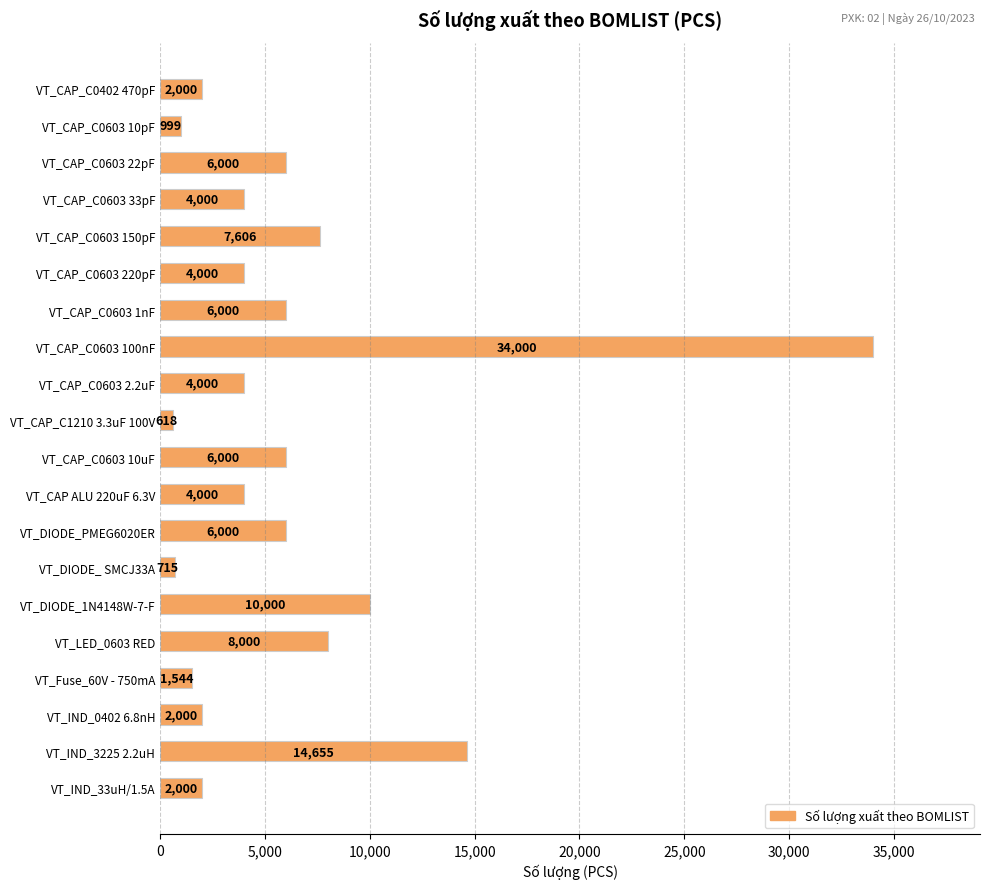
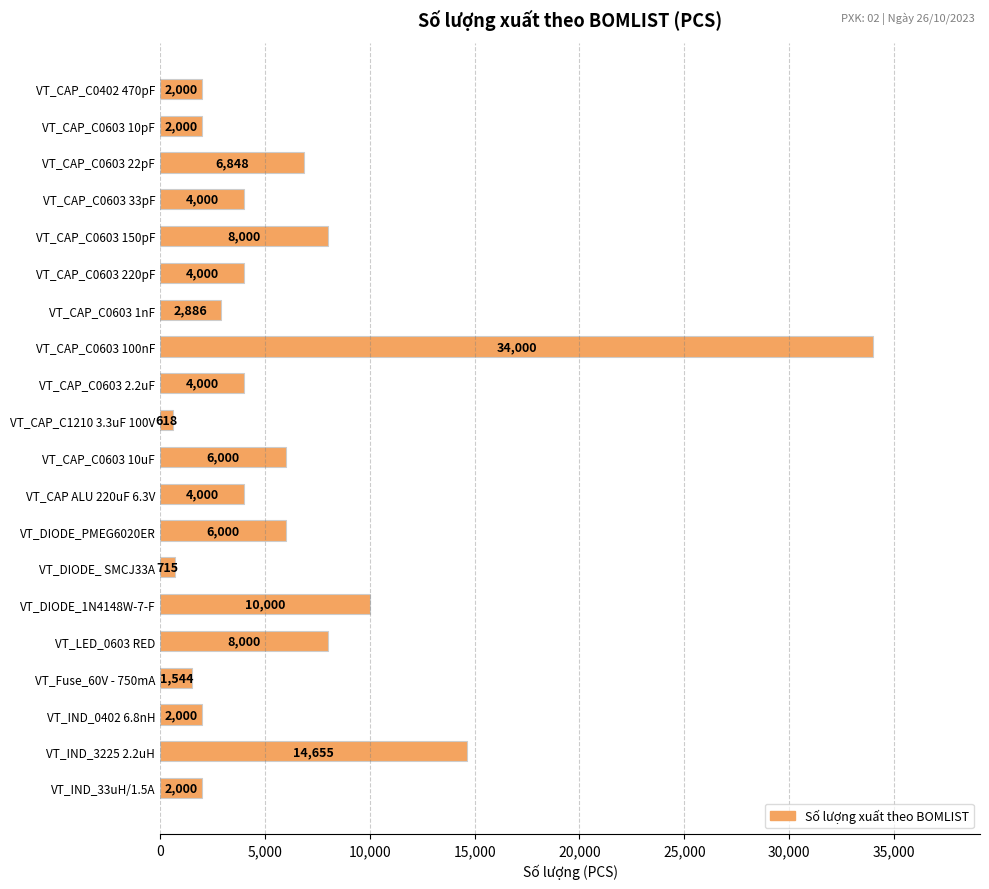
  {
    "VT_CAP_C0402 470pF": "2,000",
-   "VT_CAP_C0603 10pF": "999",
-   "VT_CAP_C0603 22pF": "6,000",
+   "VT_CAP_C0603 10pF": "2,000",
+   "VT_CAP_C0603 22pF": "6,848",
    "VT_CAP_C0603 33pF": "4,000",
-   "VT_CAP_C0603 150pF": "7,606",
+   "VT_CAP_C0603 150pF": "8,000",
    "VT_CAP_C0603 220pF": "4,000",
-   "VT_CAP_C0603 1nF": "6,000",
+   "VT_CAP_C0603 1nF": "2,886",
    "VT_CAP_C0603 100nF": "34,000",
    "VT_CAP_C0603 2.2uF": "4,000",
    "VT_CAP_C1210 3.3uF 100V": "618",
    "VT_CAP_C0603 10uF": "6,000",
    "VT_CAP ALU 220uF 6.3V": "4,000",
    "VT_DIODE_PMEG6020ER": "6,000",
    "VT_DIODE_ SMCJ33A": "715",
    "VT_DIODE_1N4148W-7-F": "10,000",
    "VT_LED_0603 RED": "8,000",
    "VT_Fuse_60V - 750mA": "1,544",
    "VT_IND_0402 6.8nH": "2,000",
    "VT_IND_3225 2.2uH": "14,655",
    "VT_IND_33uH/1.5A": "2,000"
  }
